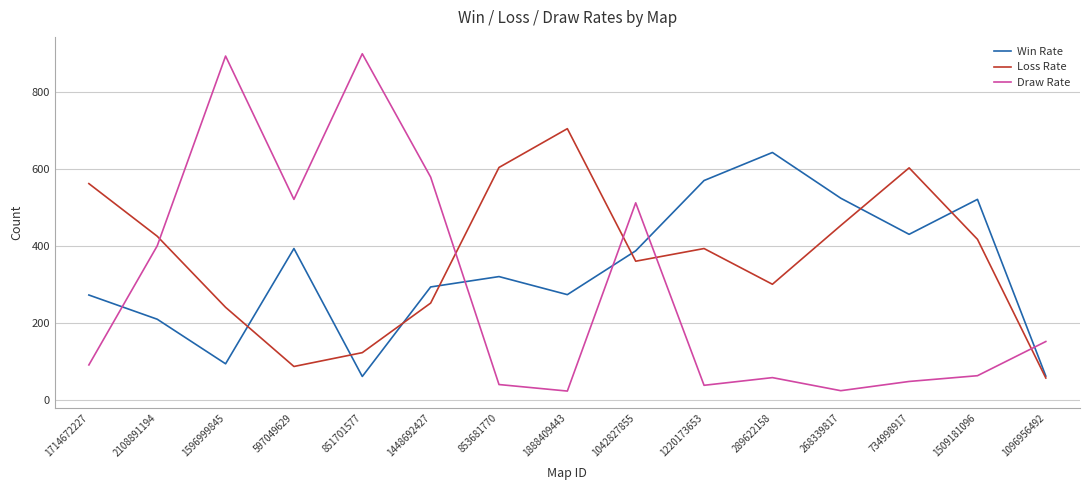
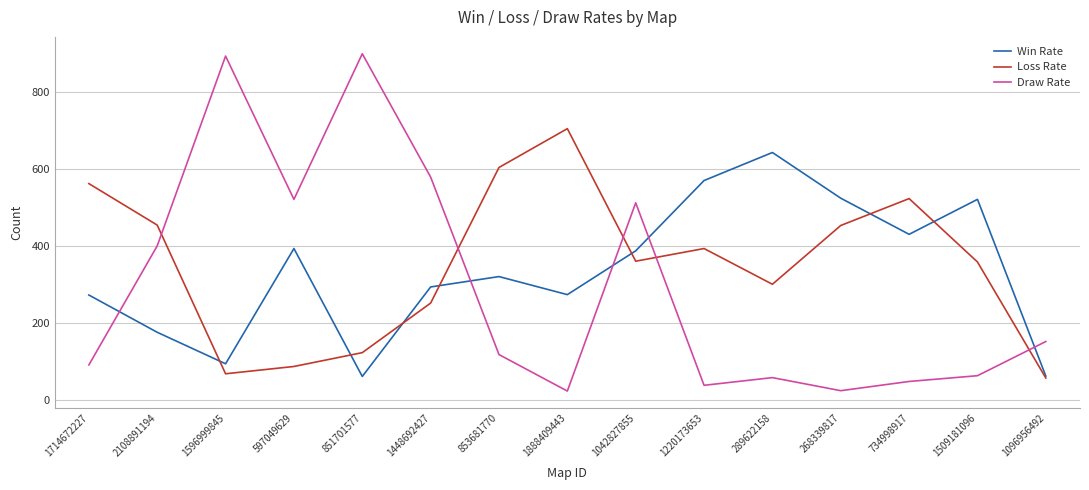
  {
    "Win Rate": {
      "1714672227": 270,
-     "2108891194": 210,
+     "2108891194": 180,
      "1596999845": 90,
      "597049629": 390,
      "851701577": 60,
      "1448692427": 290,
      "853681770": 320,
      "1888409443": 270,
      "1042827855": 390,
      "1220173653": 570,
      "289622158": 640,
      "268339817": 520,
      "734998917": 430,
      "1509181096": 520
    },
    "Loss Rate": {
      "1714672227": 560,
-     "2108891194": 430,
-     "1596999845": 240,
+     "2108891194": 450,
+     "1596999845": 70,
      "597049629": 90,
      "851701577": 120,
      "1448692427": 250,
      "853681770": 600,
      "1888409443": 710,
      "1042827855": 360,
      "1220173653": 390,
      "289622158": 300,
      "268339817": 450,
-     "734998917": 600,
-     "1509181096": 420
+     "734998917": 520,
+     "1509181096": 360
    },
    "Draw Rate": {
      "1714672227": 90,
      "2108891194": 400,
      "1596999845": 890,
      "597049629": 520,
      "851701577": 900,
      "1448692427": 580,
-     "853681770": 40,
+     "853681770": 120,
      "1888409443": 20,
      "1042827855": 510,
      "1220173653": 40,
      "289622158": 60,
      "268339817": 20,
      "734998917": 50,
      "1509181096": 60,
      "1096956492": 150
    }
  }
